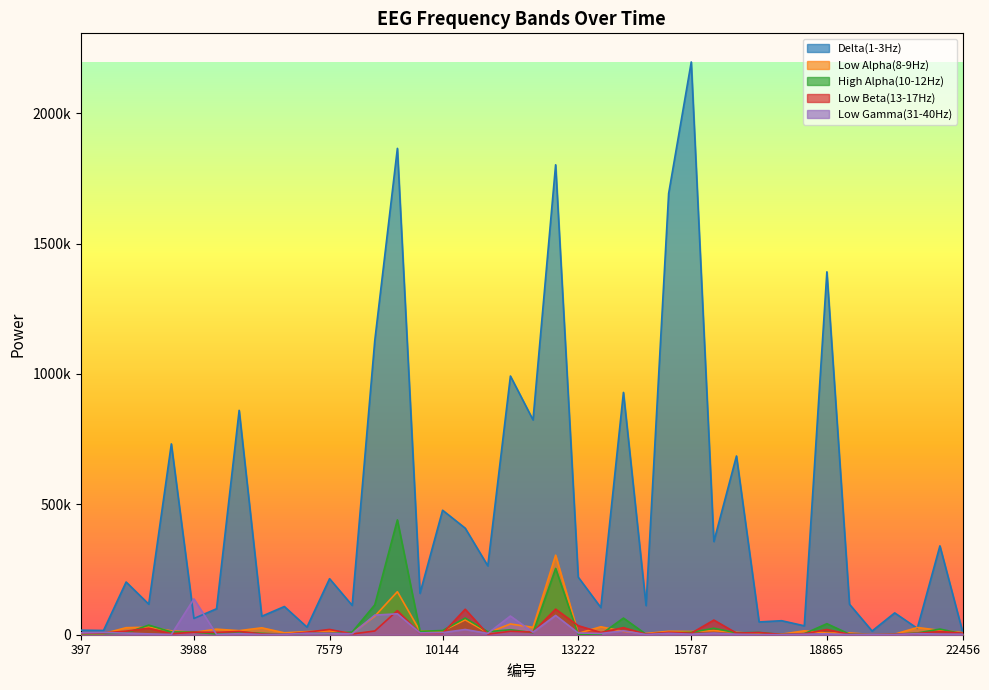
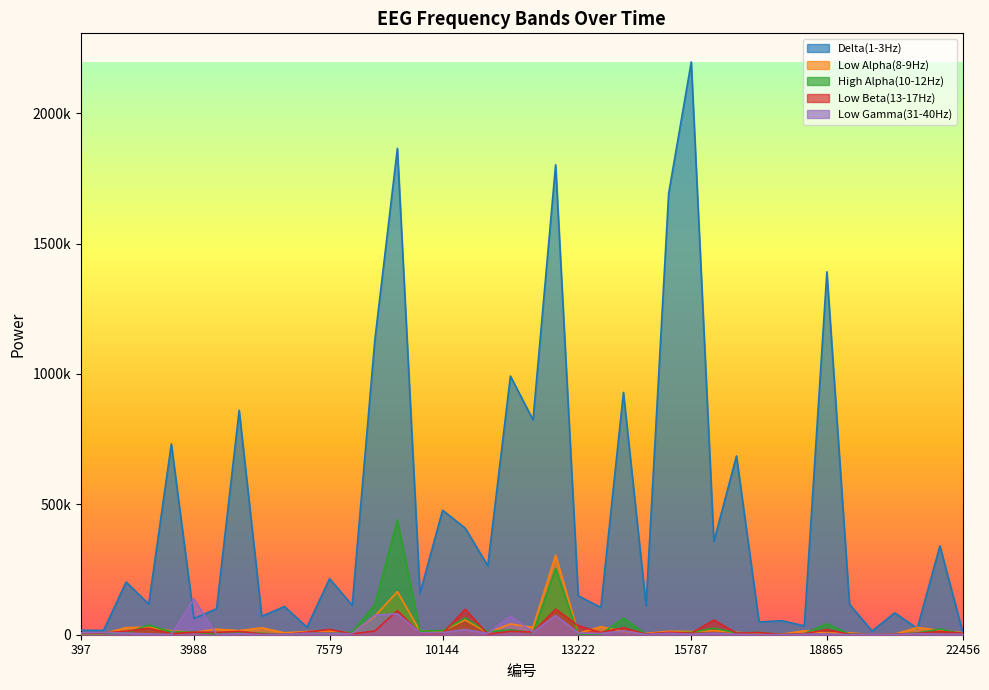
  {
    "Delta(1-3Hz)": {
      "397": 20000,
      "3988": 60000,
      "7579": 210000,
      "10144": 480000,
-     "13222": 220000,
+     "13222": 150000,
      "15787": 2200000,
      "18865": 1390000
    },
    "High Alpha(10-12Hz)": {
      "18865": 40000
    },
    "Low Beta(13-17Hz)": {
      "13222": 30000,
      "18865": 20000
    },
    "Low Gamma(31-40Hz)": {
      "3988": 140000
    }
  }
